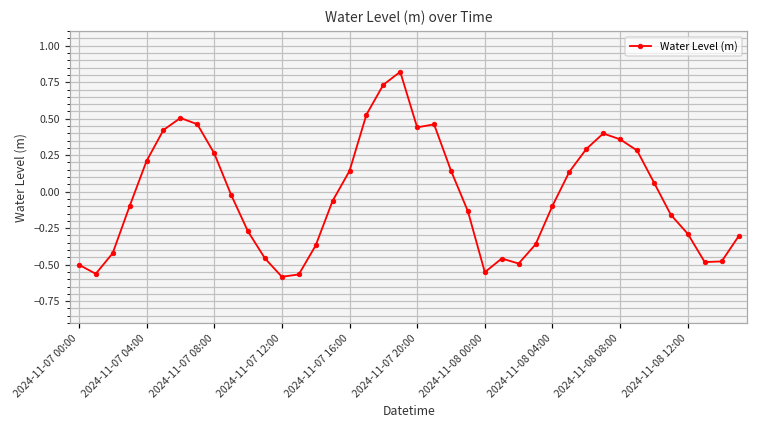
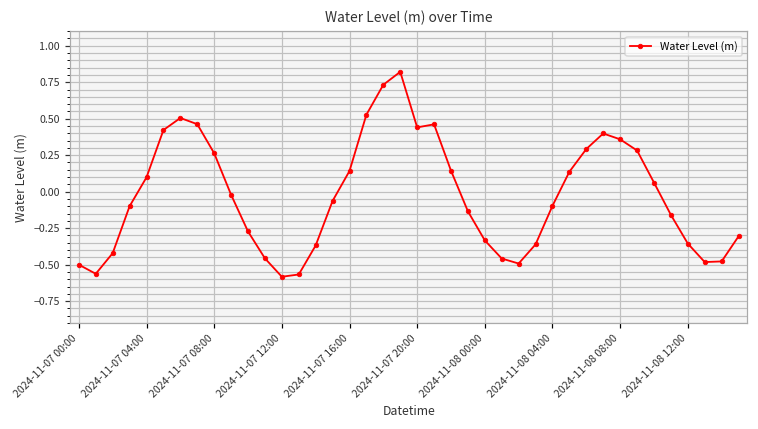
  {
    "2024-11-07 00:00": -0.50,
-   "2024-11-07 04:00": 0.21,
+   "2024-11-07 04:00": 0.10,
    "2024-11-07 08:00": 0.26,
    "2024-11-07 12:00": -0.58,
    "2024-11-07 16:00": 0.14,
    "2024-11-07 20:00": 0.44,
-   "2024-11-08 00:00": -0.55,
+   "2024-11-08 00:00": -0.33,
    "2024-11-08 04:00": -0.10,
    "2024-11-08 08:00": 0.36,
-   "2024-11-08 12:00": -0.29
+   "2024-11-08 12:00": -0.36
  }
